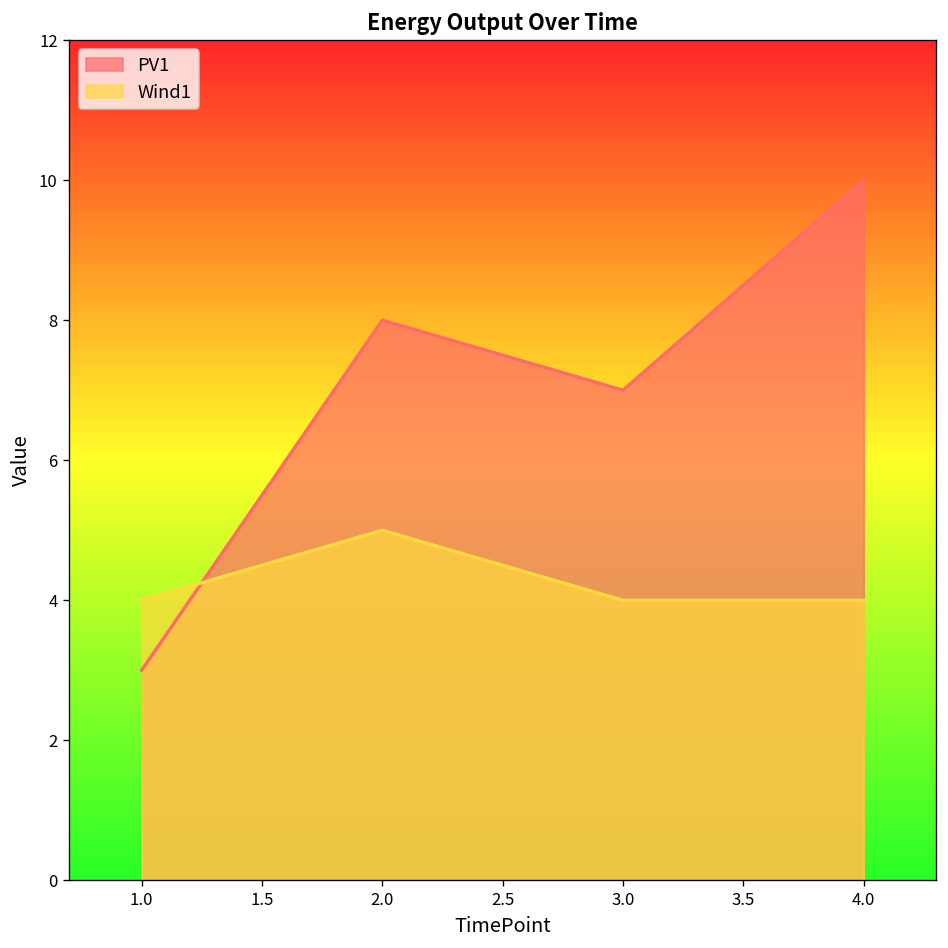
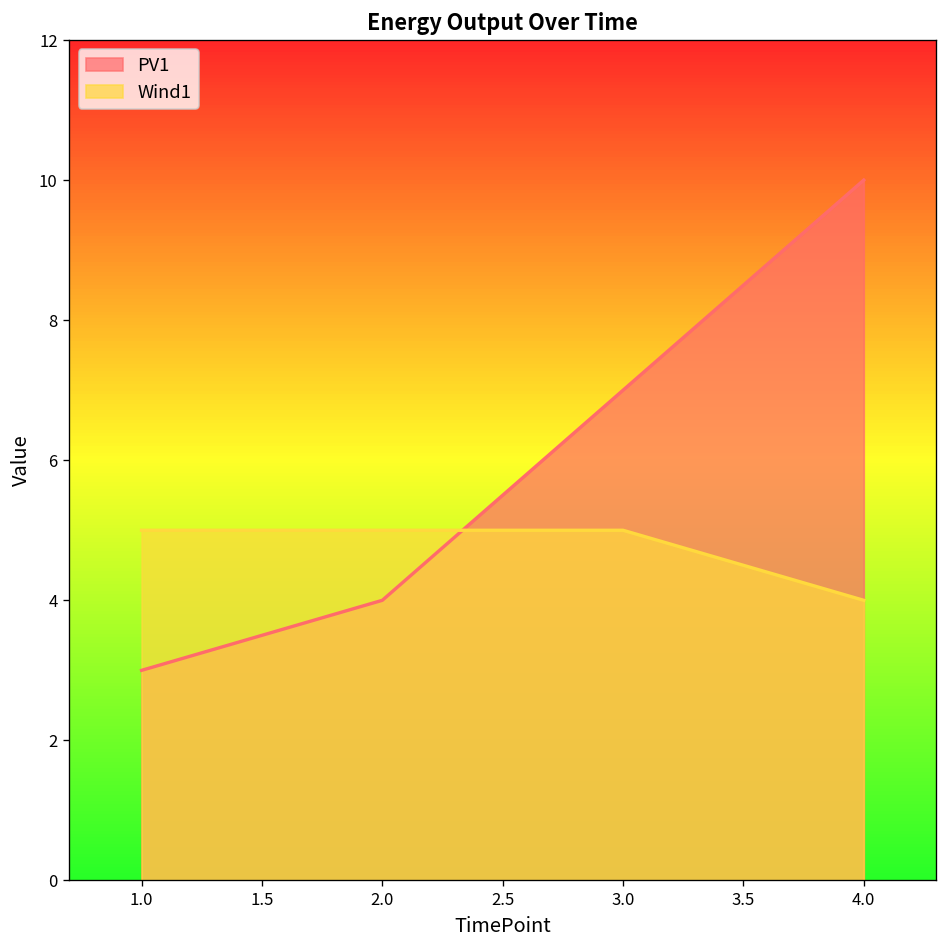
  {
    "PV1": {
      "1.0": 3,
-     "2.0": 8,
+     "2.0": 4,
      "3.0": 7,
      "4.0": 10
    },
    "Wind1": {
-     "1.0": 4,
+     "1.0": 5,
      "2.0": 5,
-     "3.0": 4,
+     "3.0": 5,
      "4.0": 4
    }
  }
